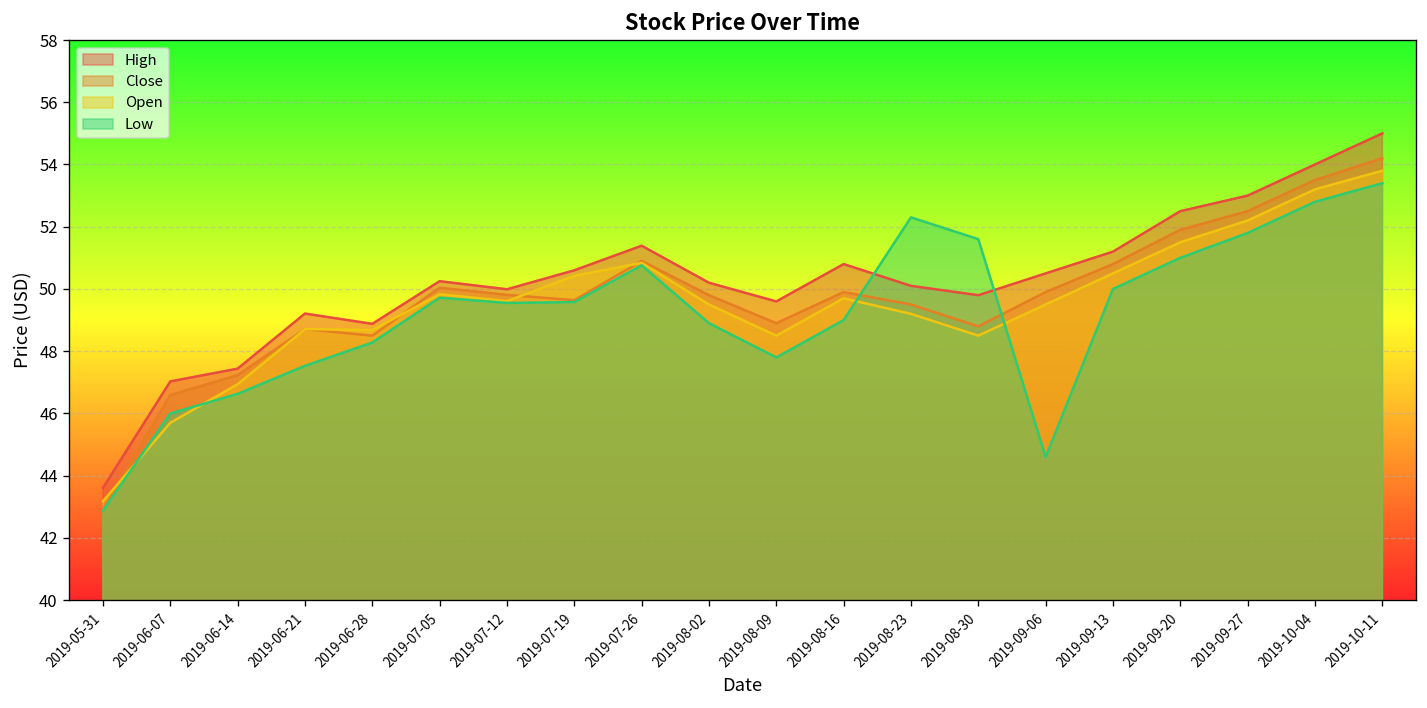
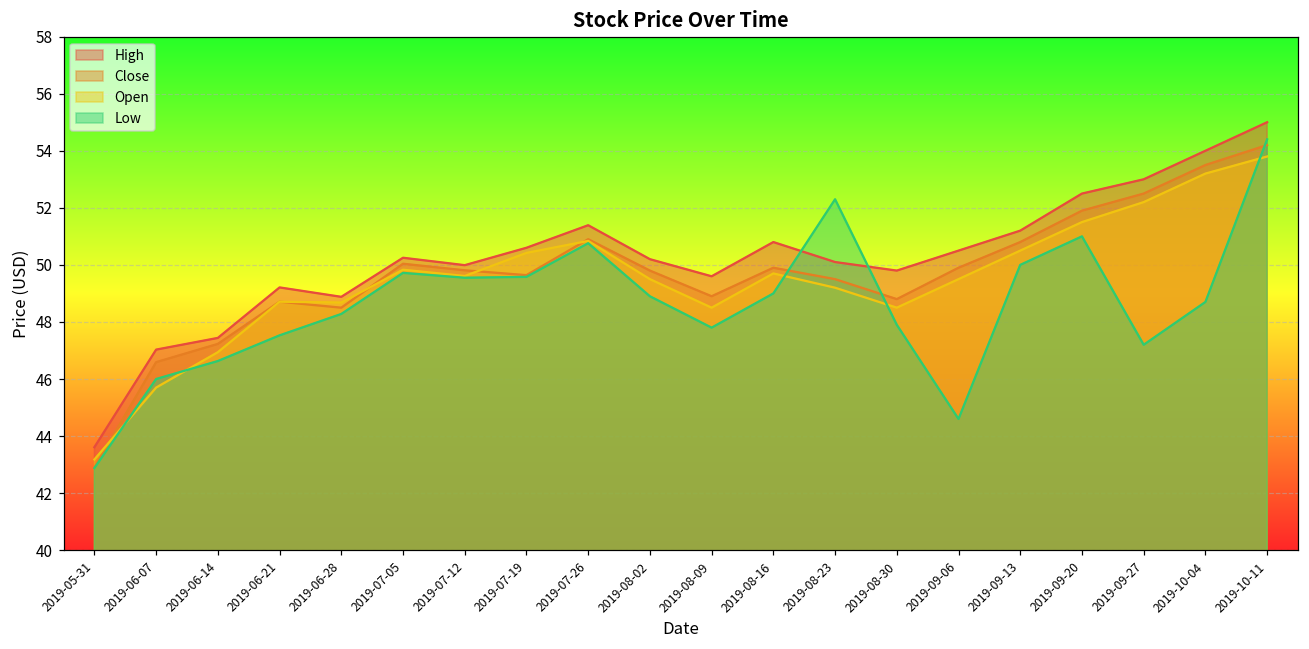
  {
    "Low": {
      "2019-06-07": 46.0,
      "2019-06-14": 46.6,
      "2019-06-21": 47.5,
      "2019-06-28": 48.3,
      "2019-07-05": 49.7,
      "2019-08-02": 48.9,
      "2019-08-09": 47.8,
      "2019-08-16": 49.0,
      "2019-08-23": 52.3,
-     "2019-08-30": 51.6,
+     "2019-08-30": 47.9,
      "2019-09-06": 44.6,
      "2019-09-13": 50.0,
      "2019-09-20": 51.0,
-     "2019-09-27": 51.8,
-     "2019-10-04": 52.8,
-     "2019-10-11": 53.4
+     "2019-09-27": 47.2,
+     "2019-10-04": 48.7,
+     "2019-10-11": 54.4
    }
  }
